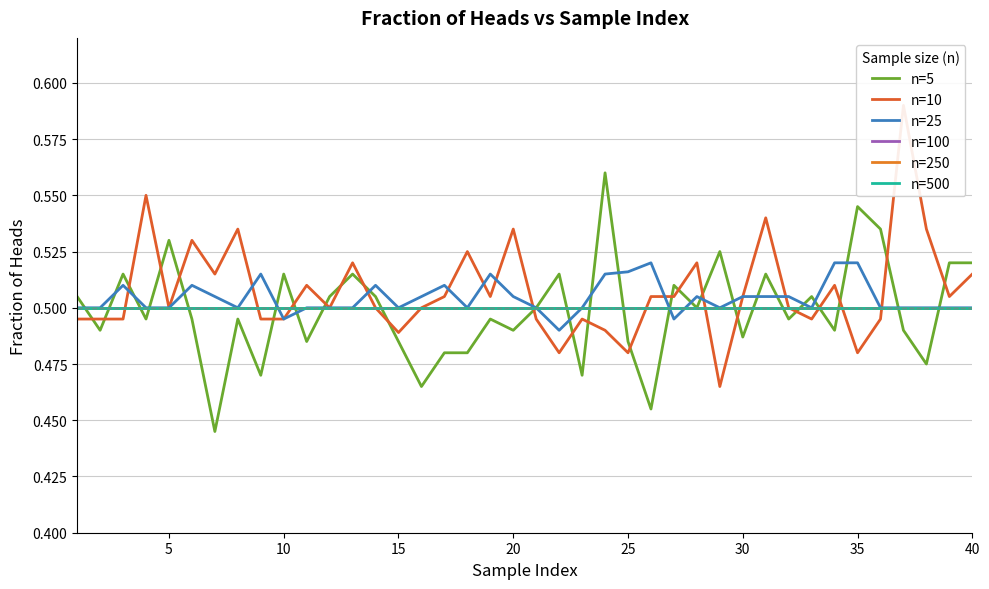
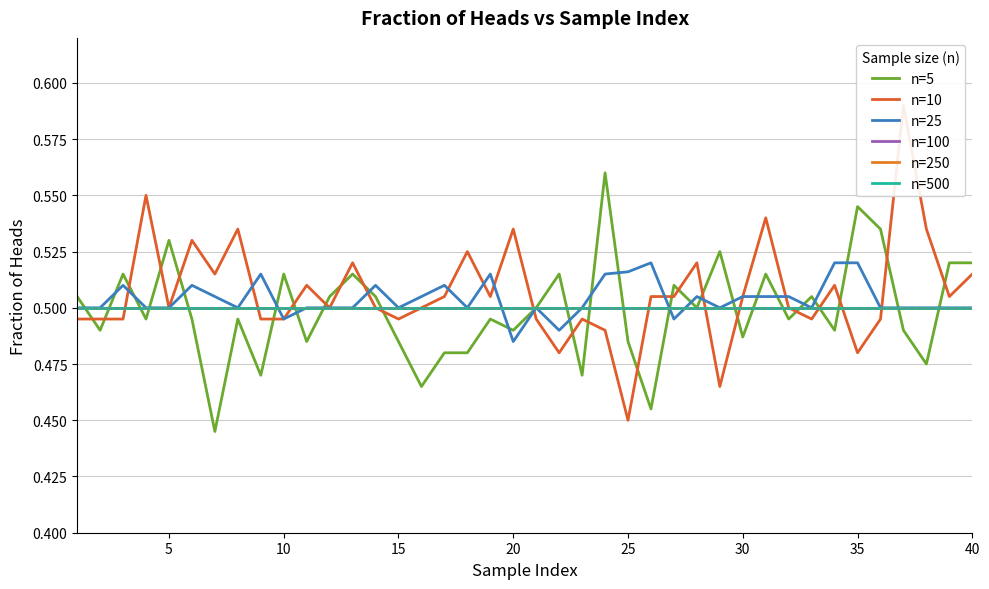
  {
    "n=5": {
      "5": 0.530,
      "10": 0.515,
      "15": 0.485,
      "20": 0.490,
      "25": 0.485,
      "30": 0.487,
      "35": 0.545,
      "40": 0.520
    },
    "n=10": {
-     "15": 0.489,
+     "15": 0.495,
      "20": 0.535,
-     "25": 0.48,
+     "25": 0.45,
      "35": 0.480,
      "40": 0.515
    },
    "n=25": {
-     "20": 0.505,
+     "20": 0.485,
      "25": 0.516,
      "35": 0.520
    },
    "n=500": {
      "10": 0.500,
      "20": 0.500,
      "25": 0.500,
      "30": 0.500,
      "35": 0.500
    }
  }
